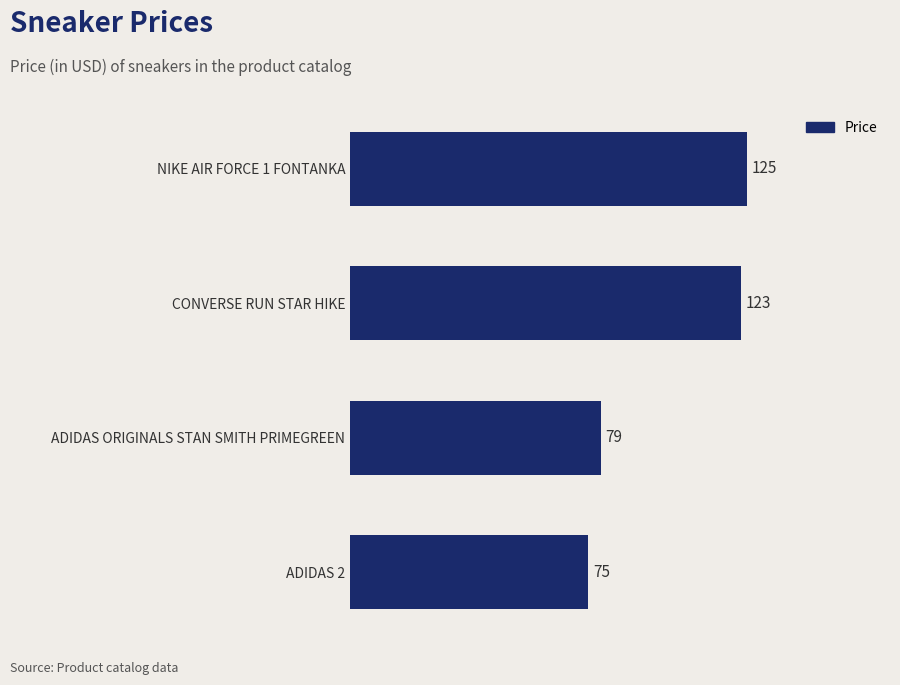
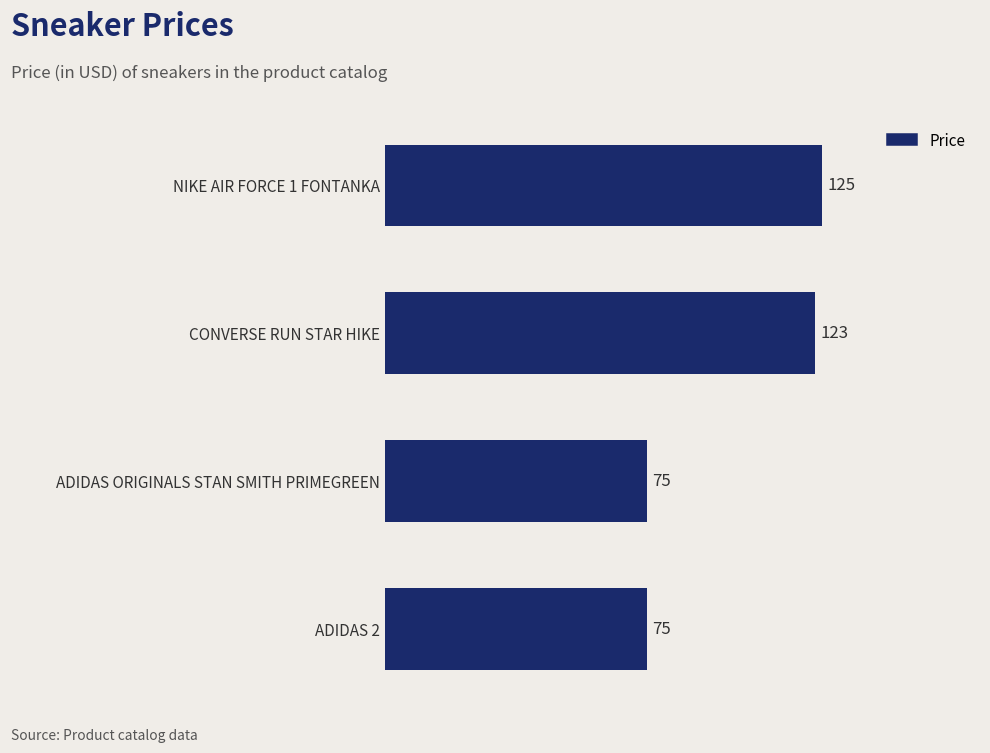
  {
    "NIKE AIR FORCE 1 FONTANKA": 125,
    "CONVERSE RUN STAR HIKE": 123,
-   "ADIDAS ORIGINALS STAN SMITH PRIMEGREEN": 79,
+   "ADIDAS ORIGINALS STAN SMITH PRIMEGREEN": 75,
    "ADIDAS 2": 75
  }
